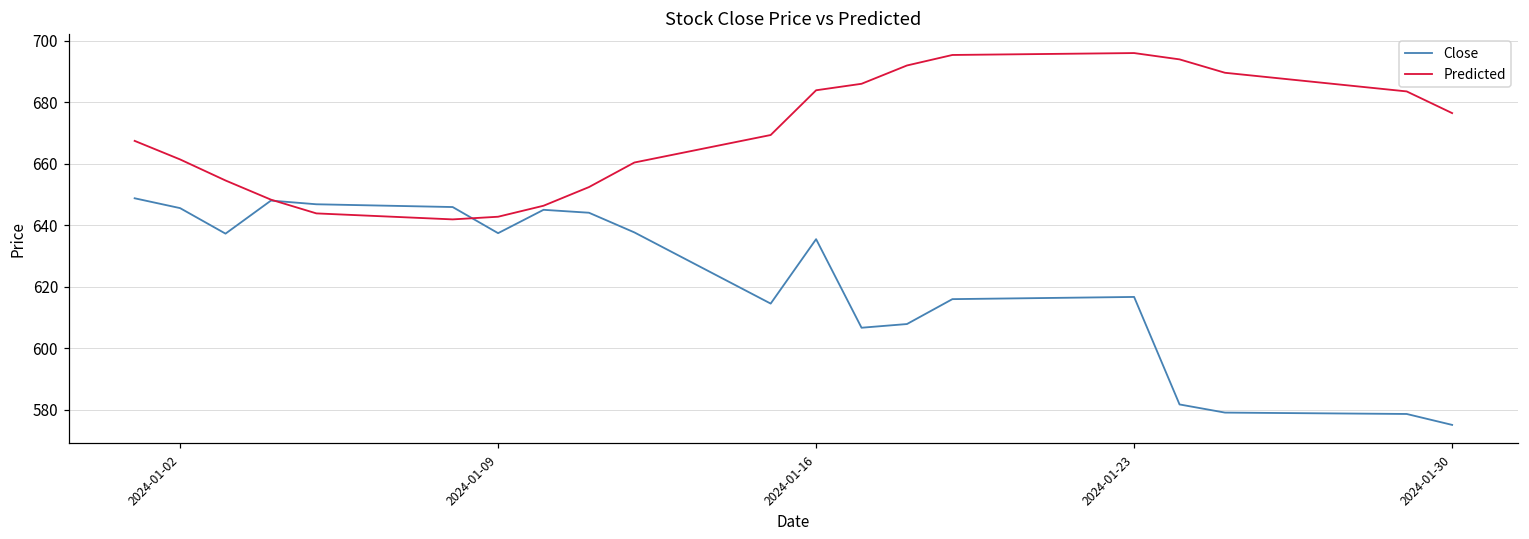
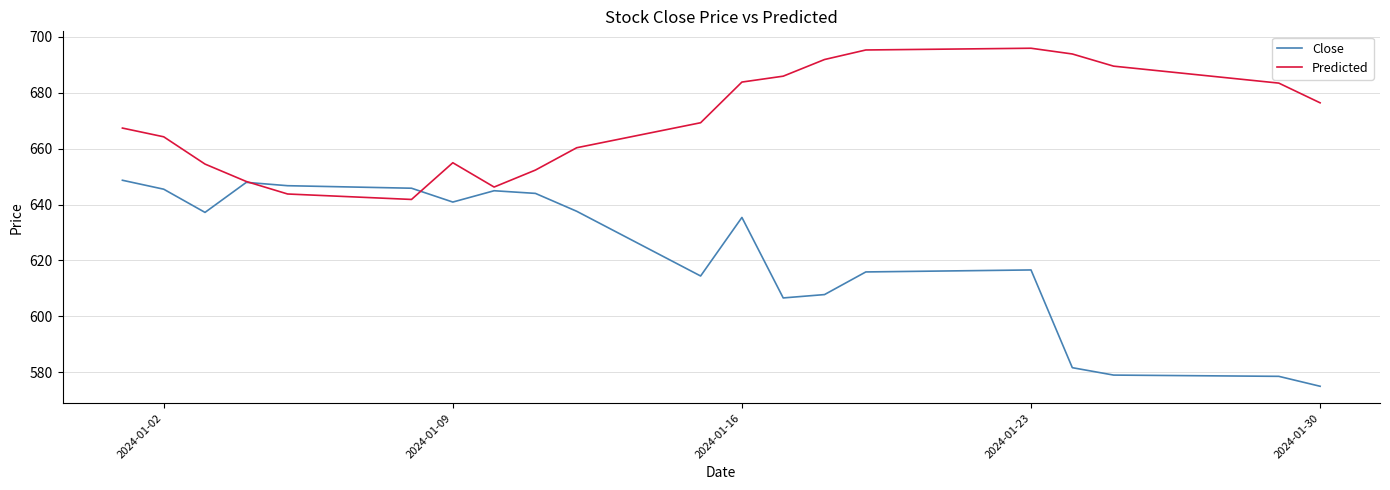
  {
    "Close": {
      "2024-01-02": 646,
-     "2024-01-09": 637,
+     "2024-01-09": 641,
      "2024-01-16": 635,
      "2024-01-23": 617,
      "2024-01-30": 575
    },
    "Predicted": {
-     "2024-01-02": 661,
-     "2024-01-09": 643,
+     "2024-01-02": 664,
+     "2024-01-09": 655,
      "2024-01-16": 684,
      "2024-01-23": 696,
      "2024-01-30": 676
    }
  }
